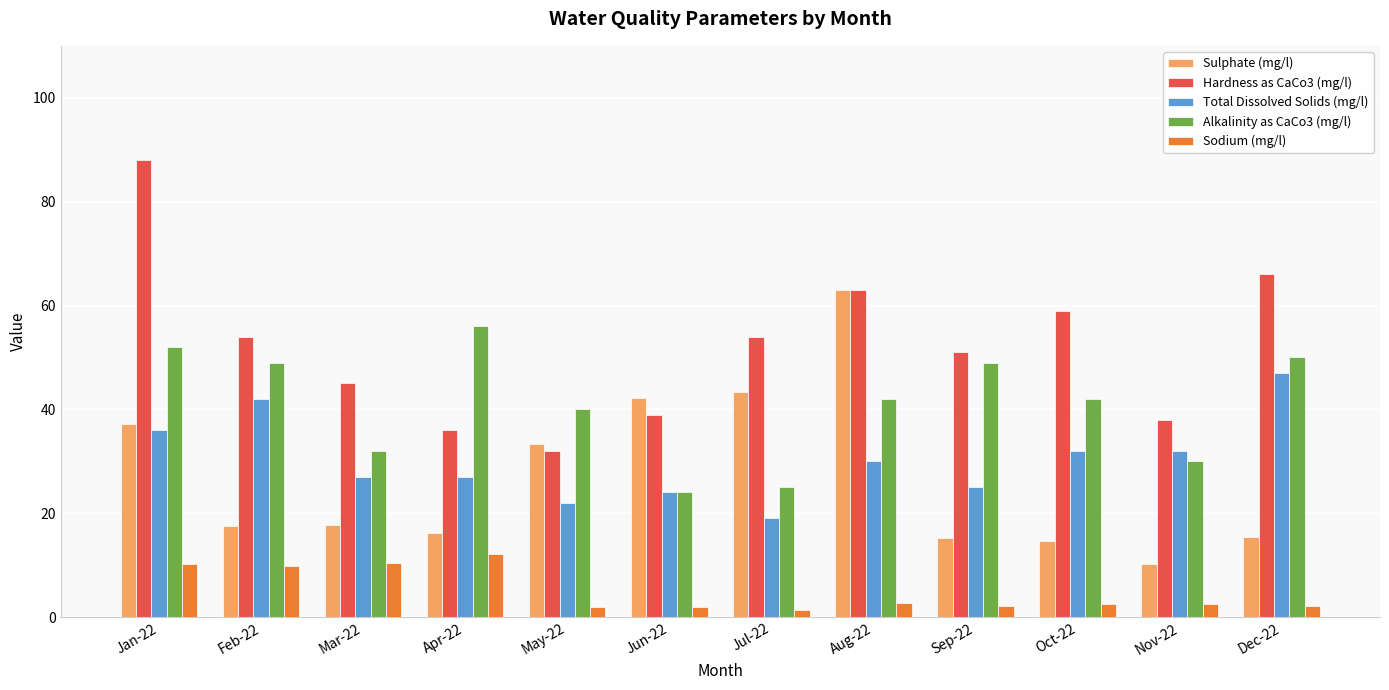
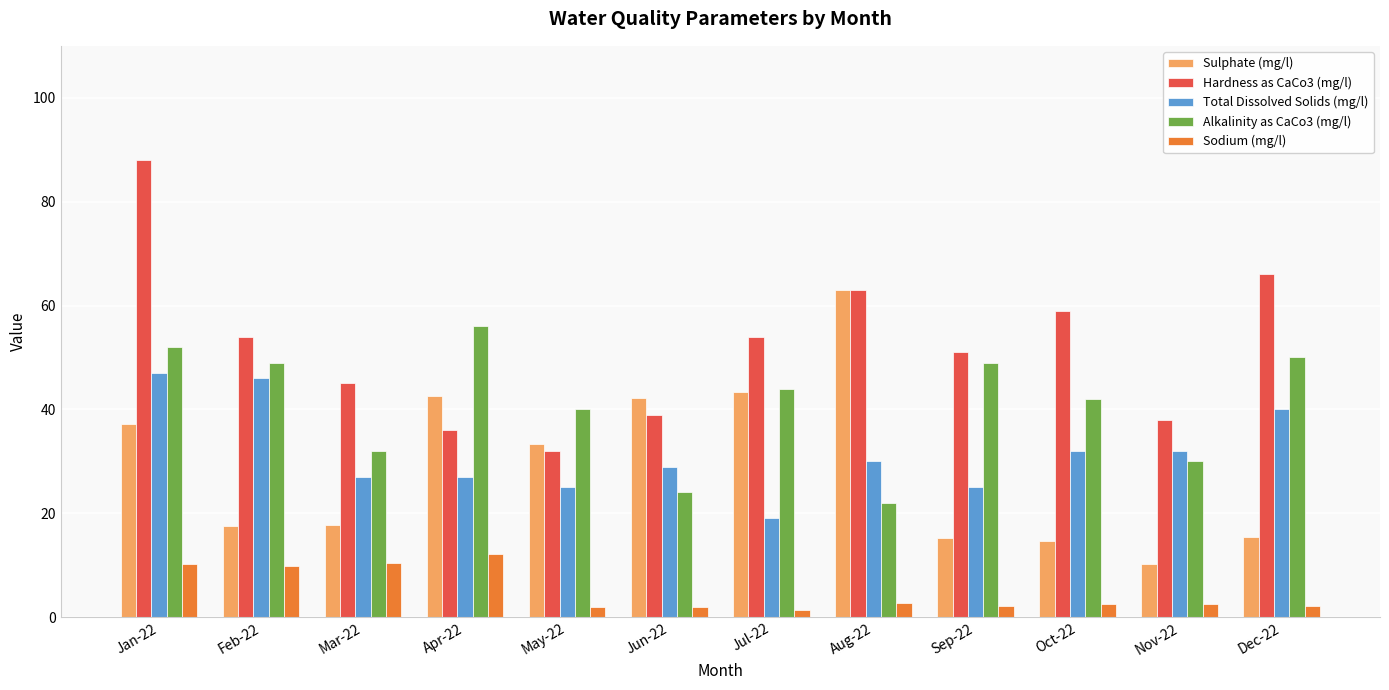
  {
    "Sulphate (mg/l)": {
      "Jan-22": 37,
      "Feb-22": 18,
      "Mar-22": 18,
-     "Apr-22": 16,
+     "Apr-22": 43,
      "May-22": 33,
      "Jun-22": 42,
      "Jul-22": 43,
      "Aug-22": 63,
      "Sep-22": 15,
      "Oct-22": 15,
      "Nov-22": 10,
      "Dec-22": 15
    },
    "Total Dissolved Solids (mg/l)": {
-     "Jan-22": 36,
-     "Feb-22": 42,
+     "Jan-22": 47,
+     "Feb-22": 46,
      "Mar-22": 27,
      "Apr-22": 27,
-     "May-22": 22,
-     "Jun-22": 24,
+     "May-22": 25,
+     "Jun-22": 29,
      "Jul-22": 19,
      "Aug-22": 30,
      "Sep-22": 25,
      "Oct-22": 32,
      "Nov-22": 32,
-     "Dec-22": 47
+     "Dec-22": 40
    },
    "Alkalinity as CaCo3 (mg/l)": {
      "Jan-22": 52,
      "Feb-22": 49,
      "Mar-22": 32,
      "Apr-22": 56,
      "May-22": 40,
      "Jun-22": 24,
-     "Jul-22": 25,
-     "Aug-22": 42,
+     "Jul-22": 44,
+     "Aug-22": 22,
      "Sep-22": 49,
      "Oct-22": 42,
      "Nov-22": 30,
      "Dec-22": 50
    }
  }
